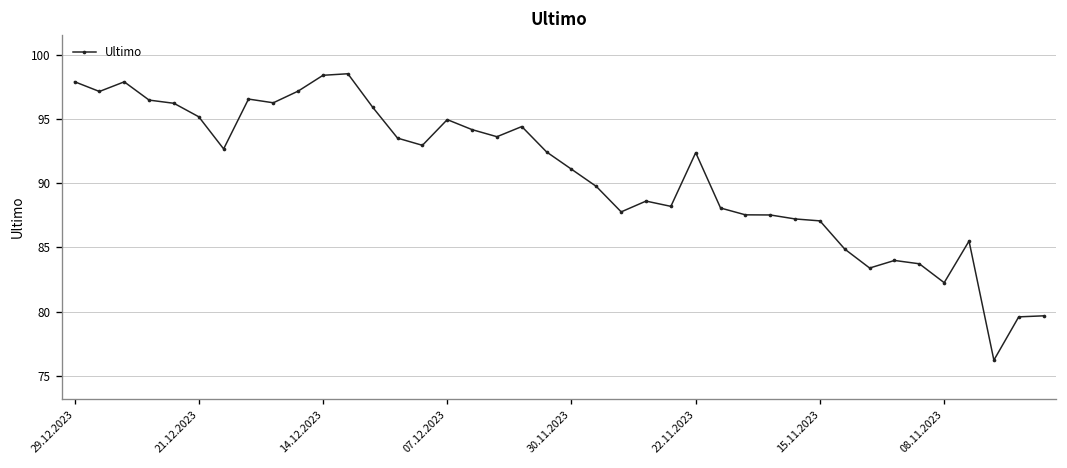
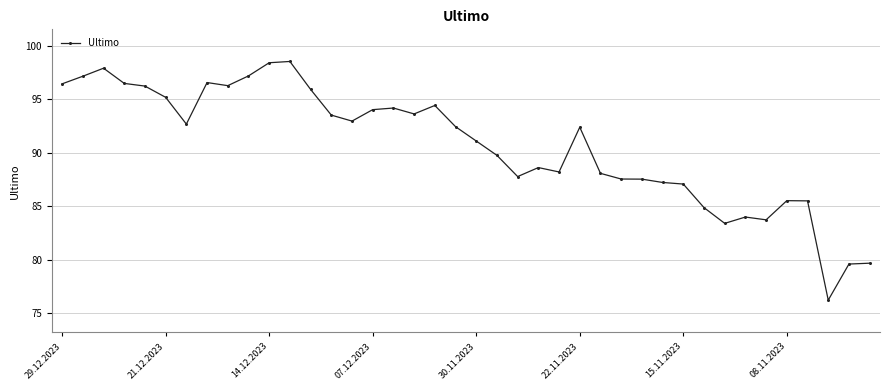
  {
-   "29.12.2023": 97.9,
+   "29.12.2023": 96.4,
    "21.12.2023": 95.2,
    "14.12.2023": 98.4,
-   "07.12.2023": 94.9,
+   "07.12.2023": 94.0,
    "30.11.2023": 91.1,
    "22.11.2023": 92.4,
    "15.11.2023": 87.1,
-   "08.11.2023": 82.3
+   "08.11.2023": 85.5
  }
